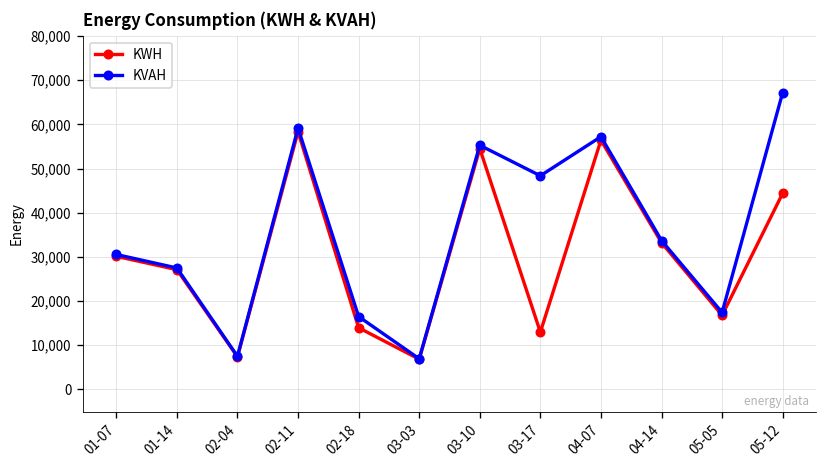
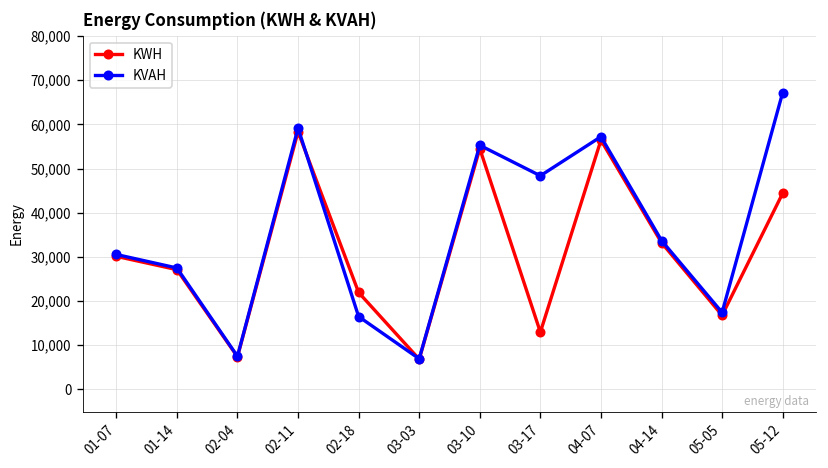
  {
    "KWH": {
      "02-11": "58,000",
-     "02-18": "14,000",
+     "02-18": "22,000",
      "03-10": "54,000",
      "03-17": "13,000",
      "04-07": "56,000",
      "05-12": "44,000"
    },
    "KVAH": {
      "02-11": "59,000",
      "02-18": "16,000",
      "03-10": "55,000",
      "03-17": "48,000",
      "04-07": "57,000",
      "05-12": "67,000"
    }
  }
